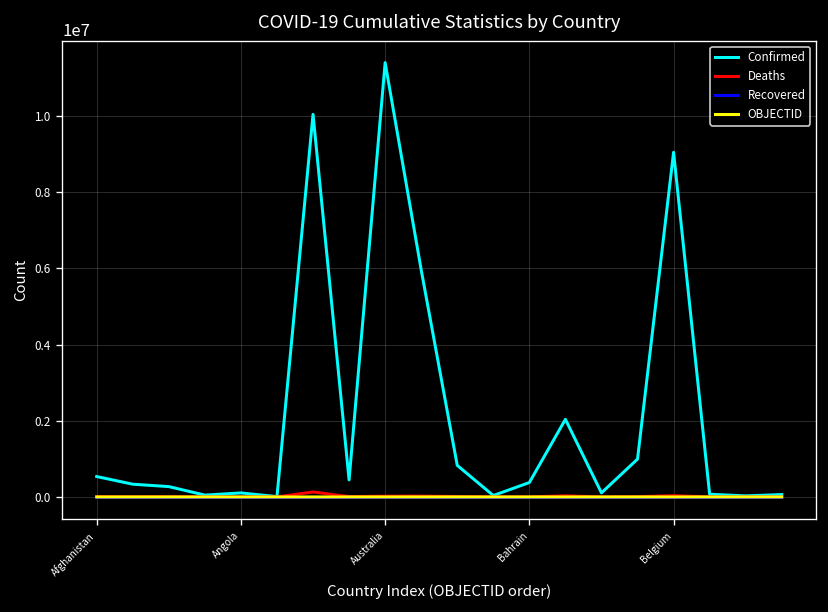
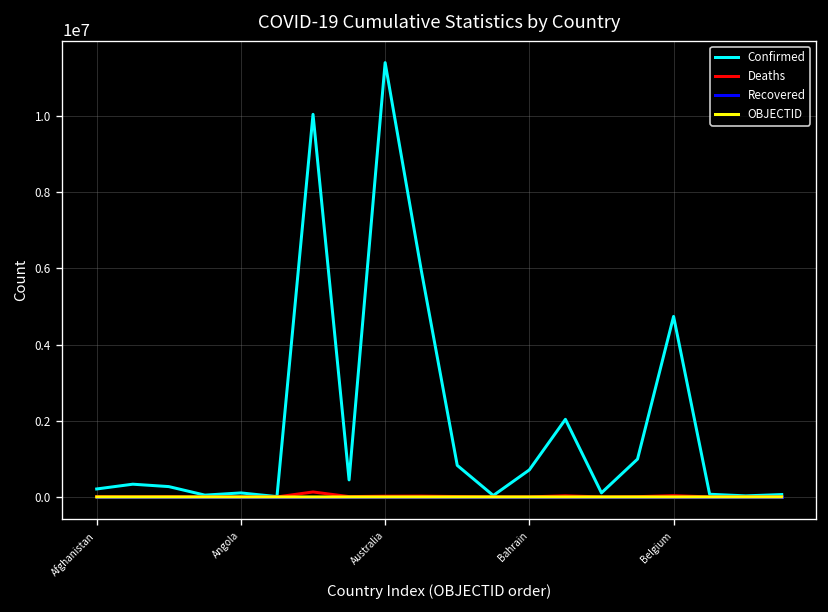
  {
    "Confirmed": {
-     "Afghanistan": 500000,
+     "Afghanistan": 200000,
      "Angola": 100000,
      "Australia": 11400000,
-     "Bahrain": 400000,
-     "Belgium": 9000000
+     "Bahrain": 700000,
+     "Belgium": 4700000
    }
  }
